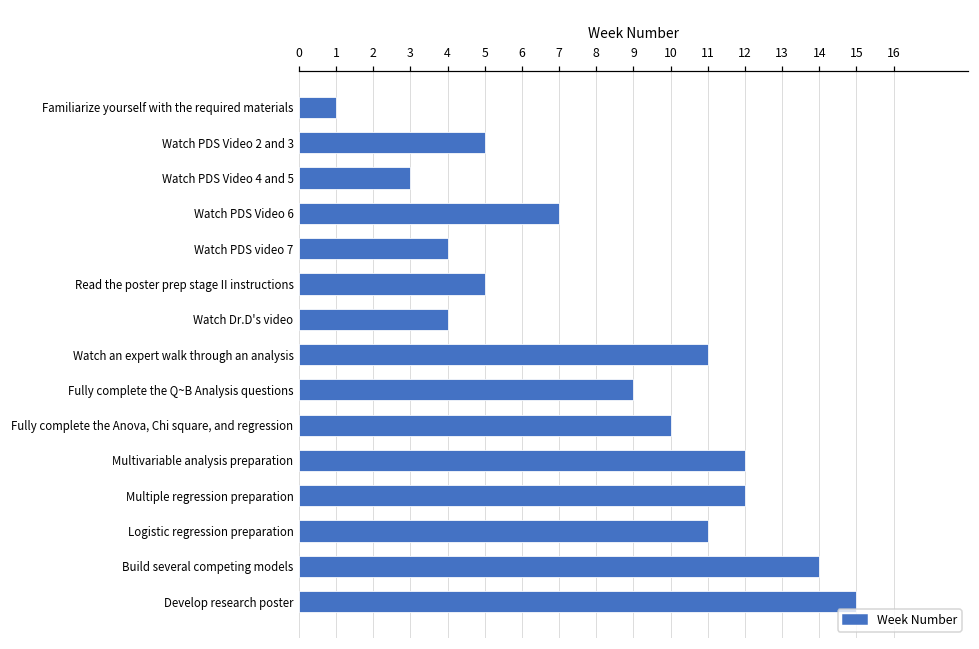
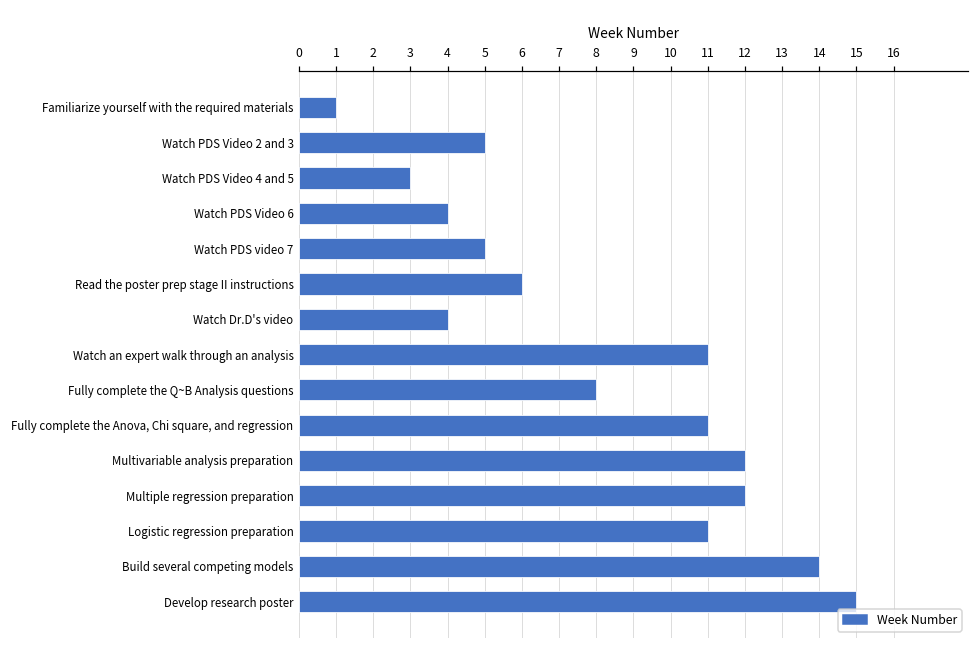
  {
    "Familiarize yourself with the required materials": 1,
    "Watch PDS Video 2 and 3": 5,
    "Watch PDS Video 4 and 5": 3,
-   "Watch PDS Video 6": 7,
-   "Watch PDS video 7": 4,
-   "Read the poster prep stage II instructions": 5,
+   "Watch PDS Video 6": 4,
+   "Watch PDS video 7": 5,
+   "Read the poster prep stage II instructions": 6,
    "Watch Dr.D's video": 4,
    "Watch an expert walk through an analysis": 11,
-   "Fully complete the Q~B Analysis questions": 9,
-   "Fully complete the Anova, Chi square, and regression": 10,
+   "Fully complete the Q~B Analysis questions": 8,
+   "Fully complete the Anova, Chi square, and regression": 11,
    "Multivariable analysis preparation": 12,
    "Multiple regression preparation": 12,
    "Logistic regression preparation": 11,
    "Build several competing models": 14,
    "Develop research poster": 15
  }
